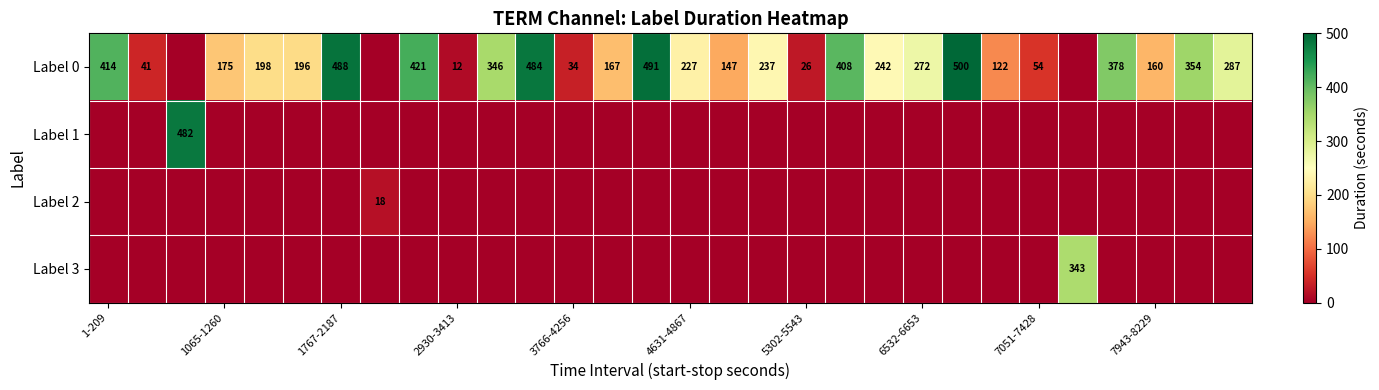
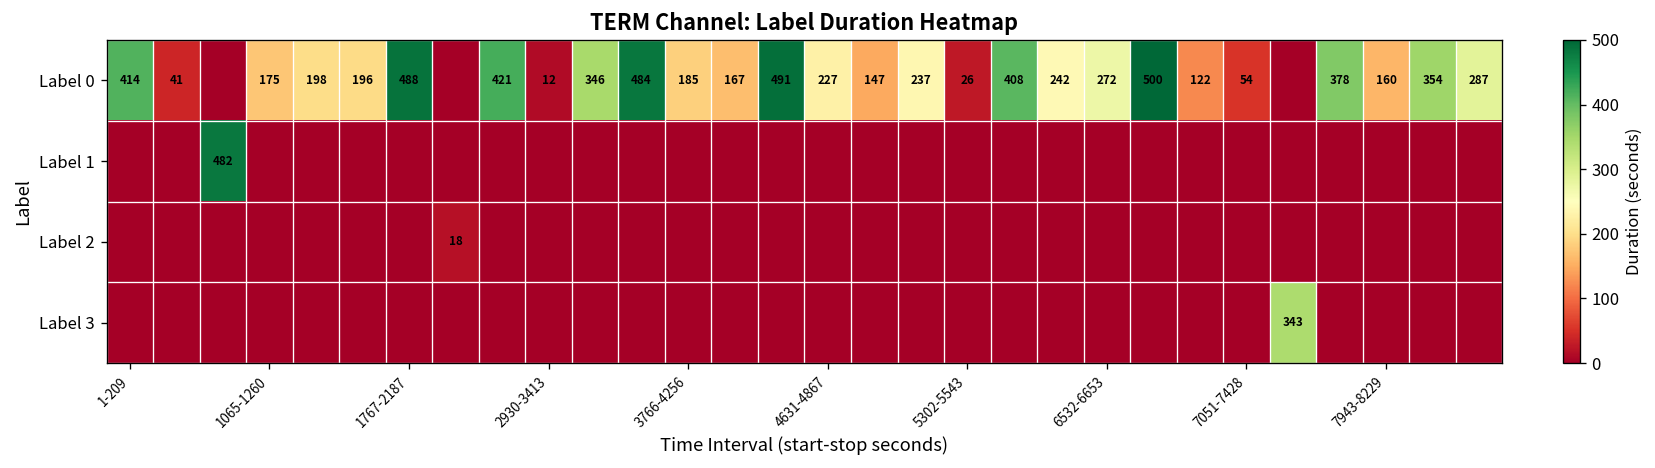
  {
    "Label 0": {
      "1-209": 414,
      "1065-1260": 175,
      "1767-2187": 488,
      "2930-3413": 12,
-     "3766-4256": 34,
+     "3766-4256": 185,
      "4631-4867": 227,
      "5302-5543": 26,
      "6532-6653": 272,
      "7051-7428": 54,
      "7943-8229": 160
    }
  }
